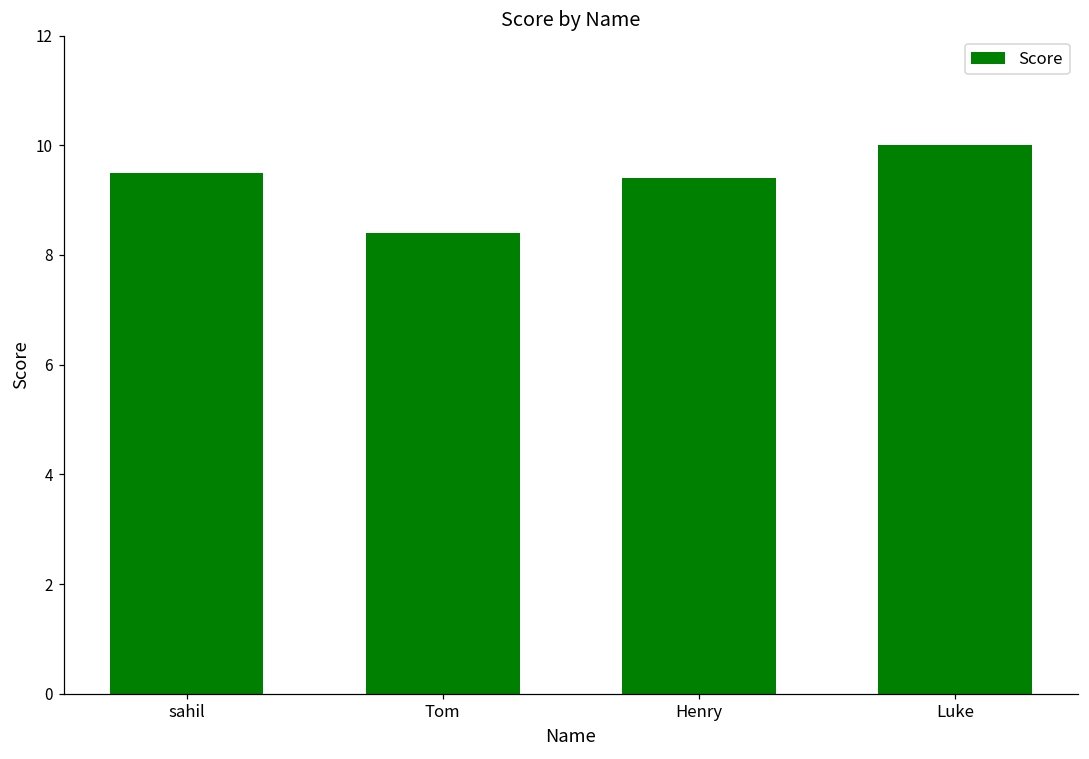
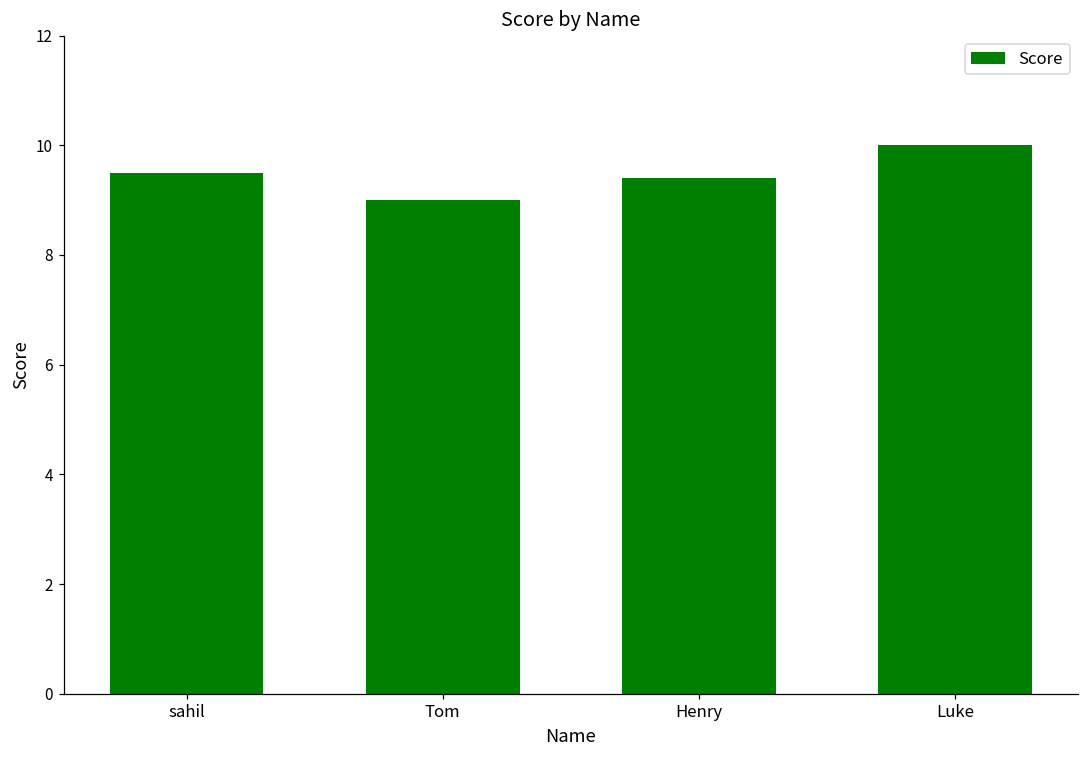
  {
    "sahil": 9.5,
-   "Tom": 8.4,
+   "Tom": 9.0,
    "Henry": 9.4,
    "Luke": 10.0
  }
